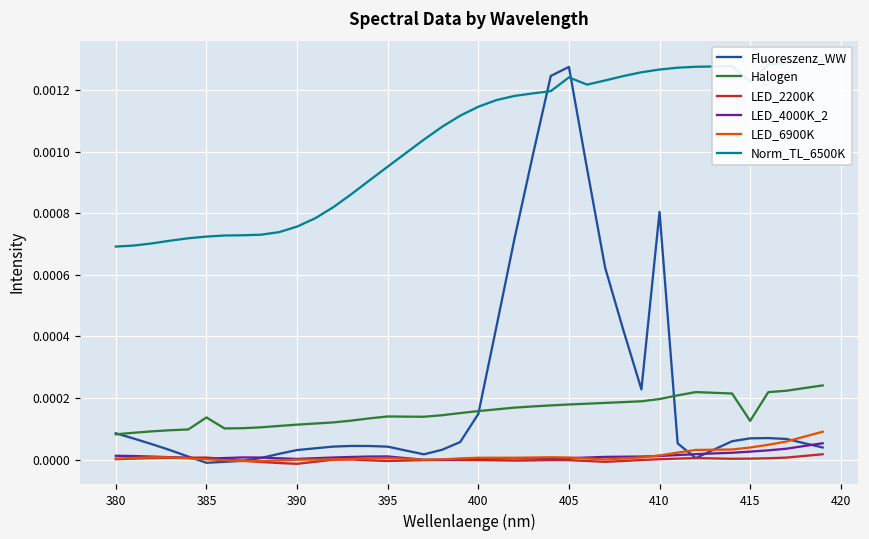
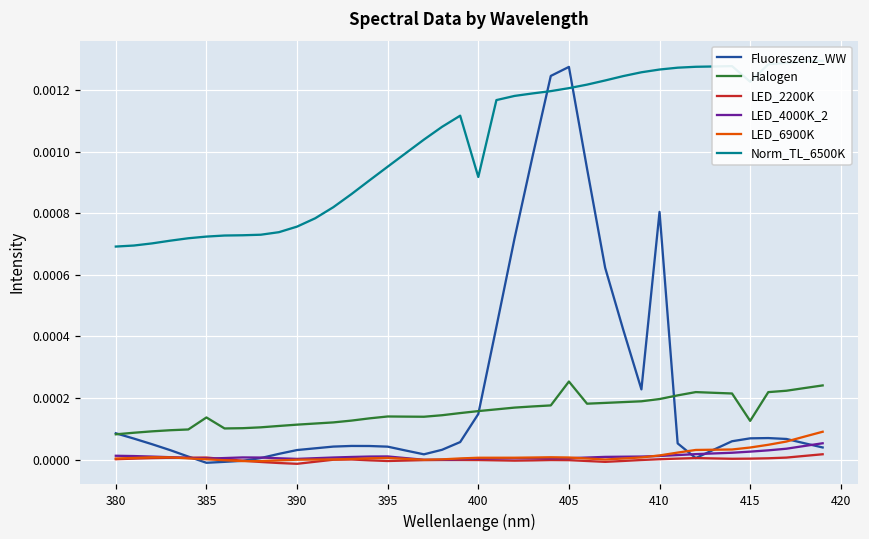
  {
    "Fluoreszenz_WW": {
      "385": -0.00001,
      "390": 0.00003,
      "395": 0.00004,
      "400": 0.00015,
      "405": 0.00128,
      "410": 0.00080,
      "415": 0.00007
    },
    "Halogen": {
      "385": 0.00014,
      "390": 0.00011,
      "395": 0.00014,
      "400": 0.00016,
-     "405": 0.00018,
+     "405": 0.00025,
      "410": 0.00020,
      "415": 0.00013
    },
    "LED_2200K": {
      "390": -0.00001,
      "395": 0.00000,
      "410": 0.00000,
      "415": 0.00000
    },
    "LED_4000K_2": {
      "415": 0.00003
    },
    "LED_6900K": {
      "415": 0.00004
    },
    "Norm_TL_6500K": {
      "380": 0.00069,
      "385": 0.00072,
      "390": 0.00076,
      "395": 0.00095,
-     "400": 0.00115,
-     "405": 0.00124,
+     "400": 0.00092,
+     "405": 0.00121,
      "410": 0.00127
    }
  }
